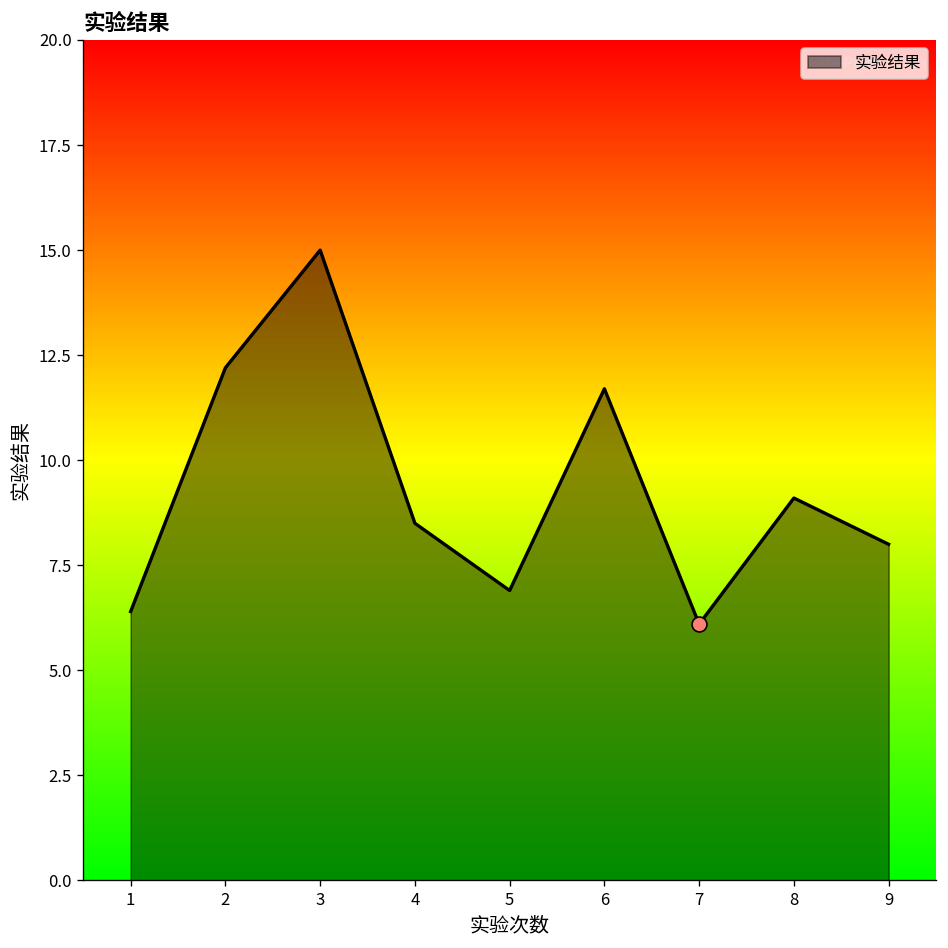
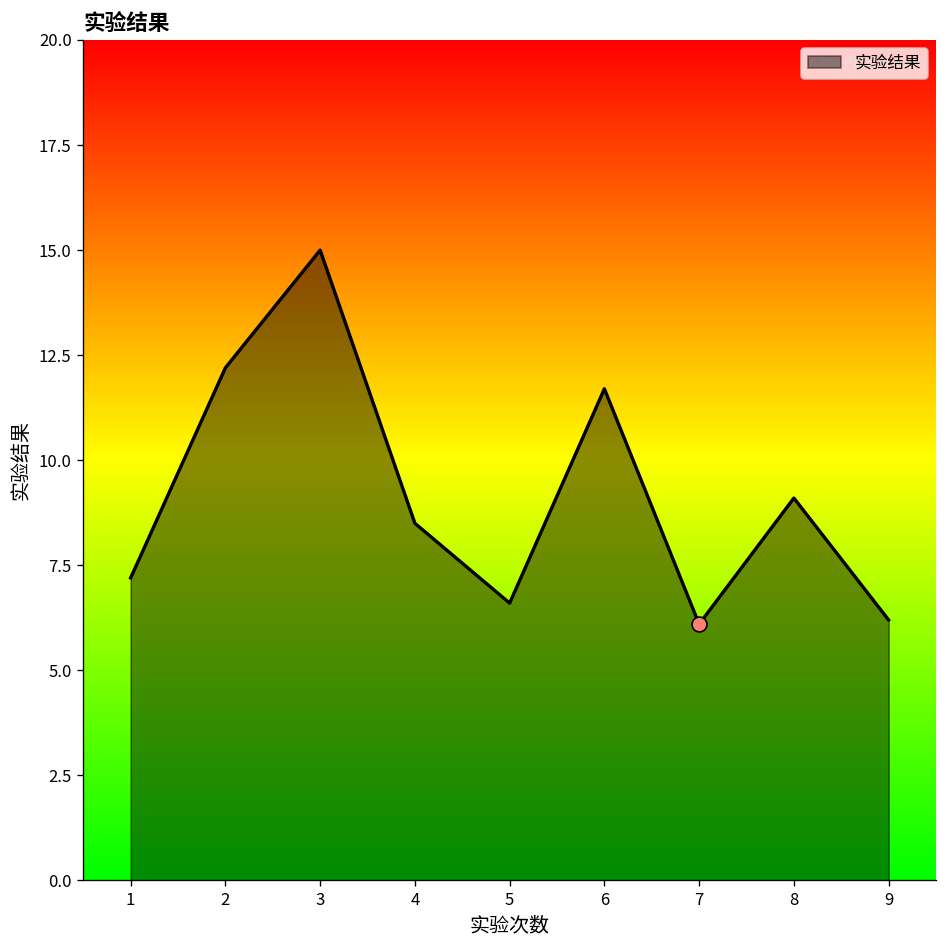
  {
    "实验结果": {
-     "1": 6.4,
+     "1": 7.2,
      "2": 12.2,
      "3": 15.0,
      "4": 8.5,
-     "5": 6.9,
+     "5": 6.6,
      "6": 11.7,
      "8": 9.1,
-     "9": 8.0
+     "9": 6.2
    }
  }
